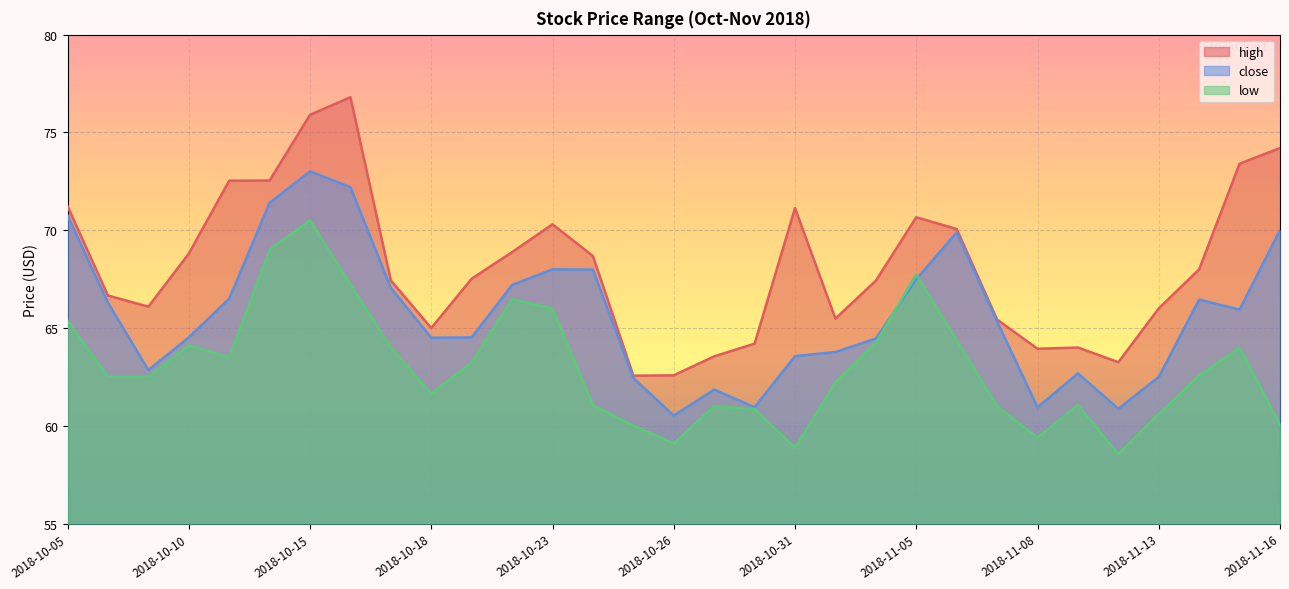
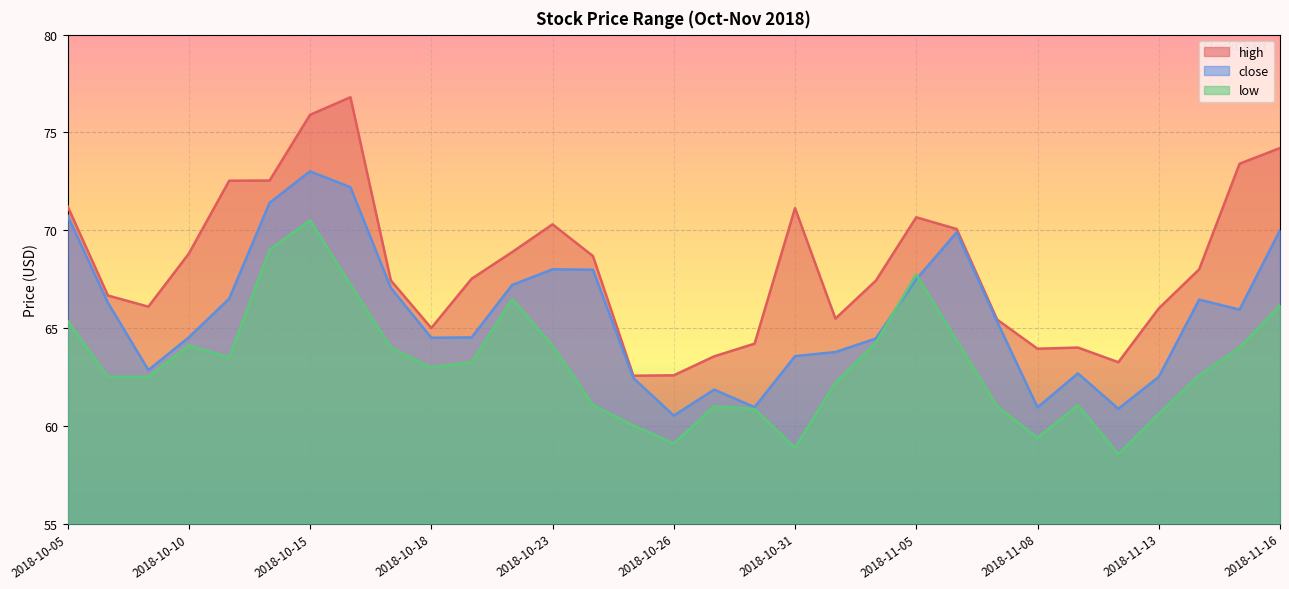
  {
    "high": {
      "2018-10-05": 71.2,
      "2018-10-10": 68.8,
      "2018-10-15": 75.9,
      "2018-10-18": 65.0,
      "2018-10-23": 70.3,
      "2018-10-26": 62.6,
      "2018-10-31": 71.1,
      "2018-11-05": 70.7,
      "2018-11-08": 63.9,
      "2018-11-13": 66.0,
      "2018-11-16": 74.2
    },
    "close": {
      "2018-10-05": 70.8,
      "2018-10-10": 64.5,
      "2018-10-15": 73.0,
      "2018-10-18": 64.5,
      "2018-10-23": 68.0,
      "2018-10-26": 60.5,
      "2018-10-31": 63.6,
      "2018-11-05": 67.5,
      "2018-11-08": 60.9,
      "2018-11-13": 62.5,
      "2018-11-16": 70.0
    },
    "low": {
      "2018-10-05": 65.4,
      "2018-10-10": 64.1,
      "2018-10-15": 70.5,
-     "2018-10-18": 61.6,
-     "2018-10-23": 66.0,
+     "2018-10-18": 63.0,
+     "2018-10-23": 64.1,
      "2018-10-26": 59.1,
      "2018-10-31": 58.9,
      "2018-11-05": 67.7,
      "2018-11-08": 59.4,
      "2018-11-13": 60.6,
-     "2018-11-16": 60.1
+     "2018-11-16": 66.2
    }
  }
